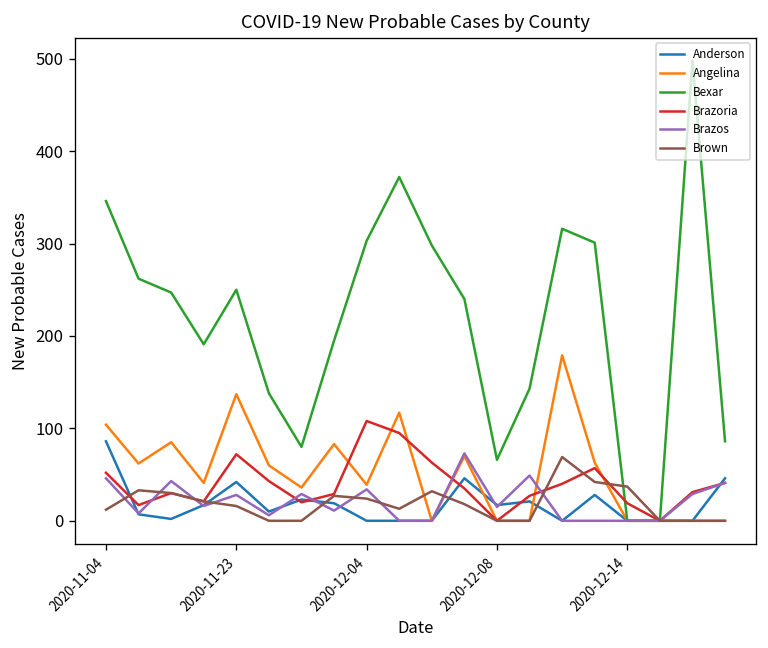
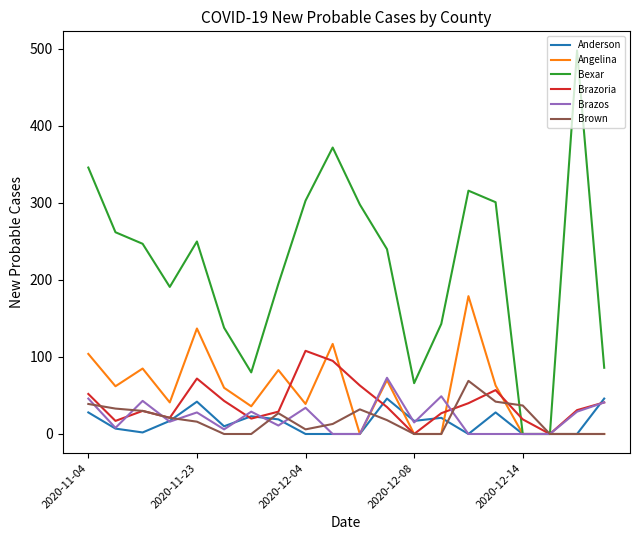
  {
    "Anderson": {
-     "2020-11-04": 90,
+     "2020-11-04": 30,
      "2020-11-23": 40,
      "2020-12-04": 0
    },
    "Angelina": {
      "2020-11-04": 100,
      "2020-11-23": 140,
      "2020-12-04": 40
    },
    "Bexar": {
      "2020-11-04": 350,
      "2020-11-23": 250,
      "2020-12-04": 300,
      "2020-12-08": 70
    },
    "Brazoria": {
      "2020-11-04": 50,
      "2020-11-23": 70,
      "2020-12-04": 110,
      "2020-12-14": 20
    },
    "Brazos": {
      "2020-11-04": 50,
      "2020-11-23": 30,
      "2020-12-04": 30
    },
    "Brown": {
-     "2020-11-04": 10,
+     "2020-11-04": 40,
      "2020-11-23": 20,
-     "2020-12-04": 20,
+     "2020-12-04": 10,
      "2020-12-14": 40
    }
  }
